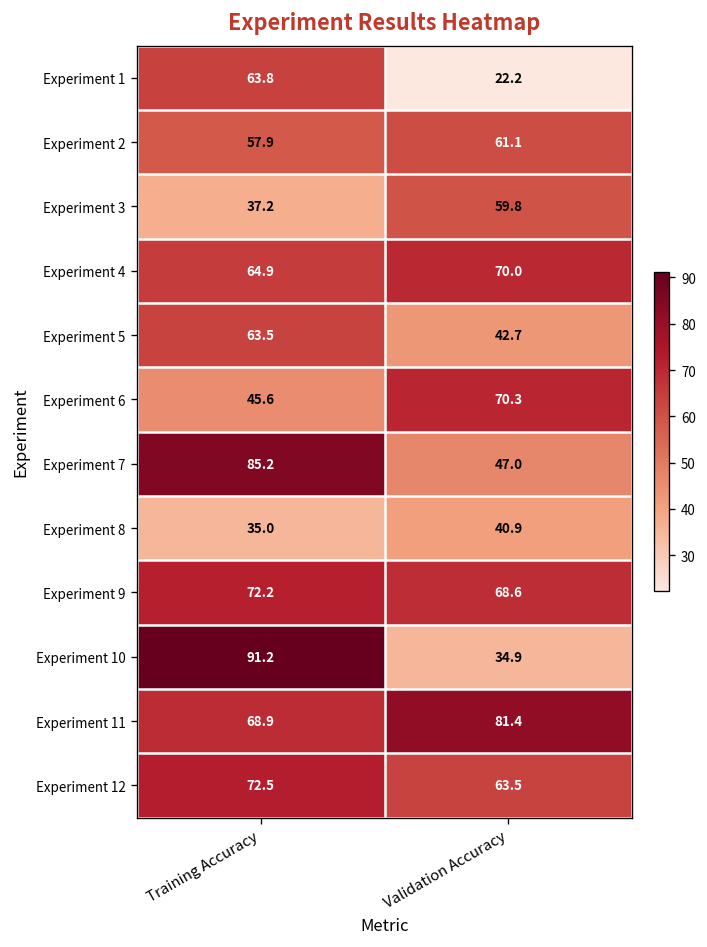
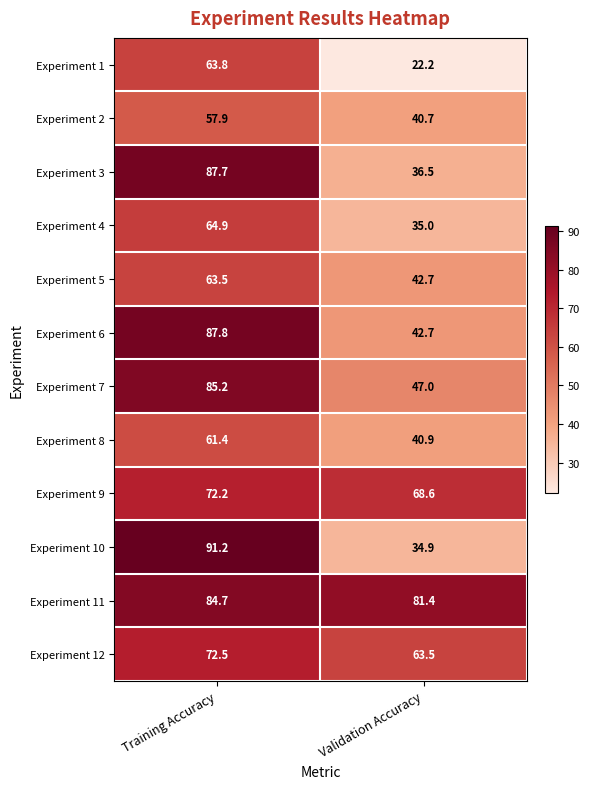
  {
    "Experiment 1": {
      "Training Accuracy": 63.8,
      "Validation Accuracy": 22.2
    },
    "Experiment 2": {
      "Training Accuracy": 57.9,
-     "Validation Accuracy": 61.1
+     "Validation Accuracy": 40.7
    },
    "Experiment 3": {
-     "Training Accuracy": 37.2,
-     "Validation Accuracy": 59.8
+     "Training Accuracy": 87.7,
+     "Validation Accuracy": 36.5
    },
    "Experiment 4": {
      "Training Accuracy": 64.9,
-     "Validation Accuracy": 70.0
+     "Validation Accuracy": 35.0
    },
    "Experiment 5": {
      "Training Accuracy": 63.5,
      "Validation Accuracy": 42.7
    },
    "Experiment 6": {
-     "Training Accuracy": 45.6,
-     "Validation Accuracy": 70.3
+     "Training Accuracy": 87.8,
+     "Validation Accuracy": 42.7
    },
    "Experiment 7": {
      "Training Accuracy": 85.2,
      "Validation Accuracy": 47.0
    },
    "Experiment 8": {
-     "Training Accuracy": 35.0,
+     "Training Accuracy": 61.4,
      "Validation Accuracy": 40.9
    },
    "Experiment 9": {
      "Training Accuracy": 72.2,
      "Validation Accuracy": 68.6
    },
    "Experiment 10": {
      "Training Accuracy": 91.2,
      "Validation Accuracy": 34.9
    },
    "Experiment 11": {
-     "Training Accuracy": 68.9,
+     "Training Accuracy": 84.7,
      "Validation Accuracy": 81.4
    },
    "Experiment 12": {
      "Training Accuracy": 72.5,
      "Validation Accuracy": 63.5
    }
  }
